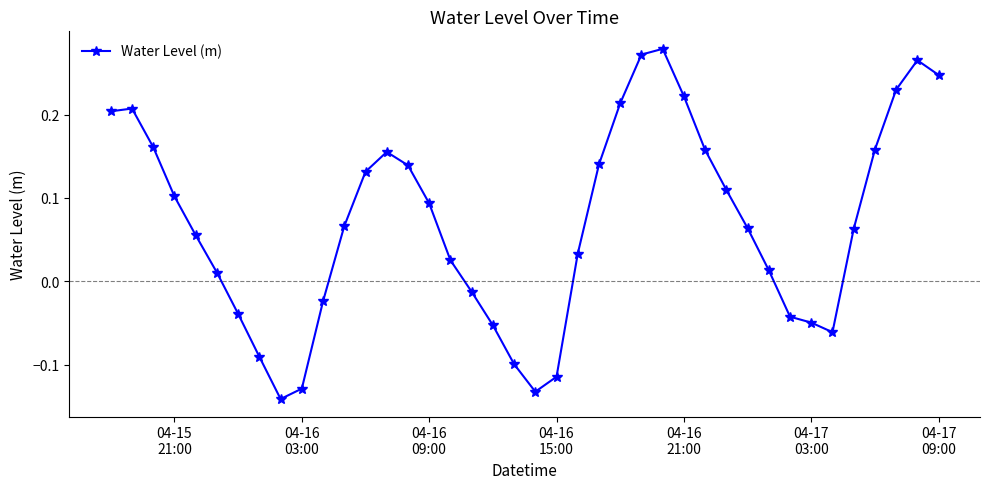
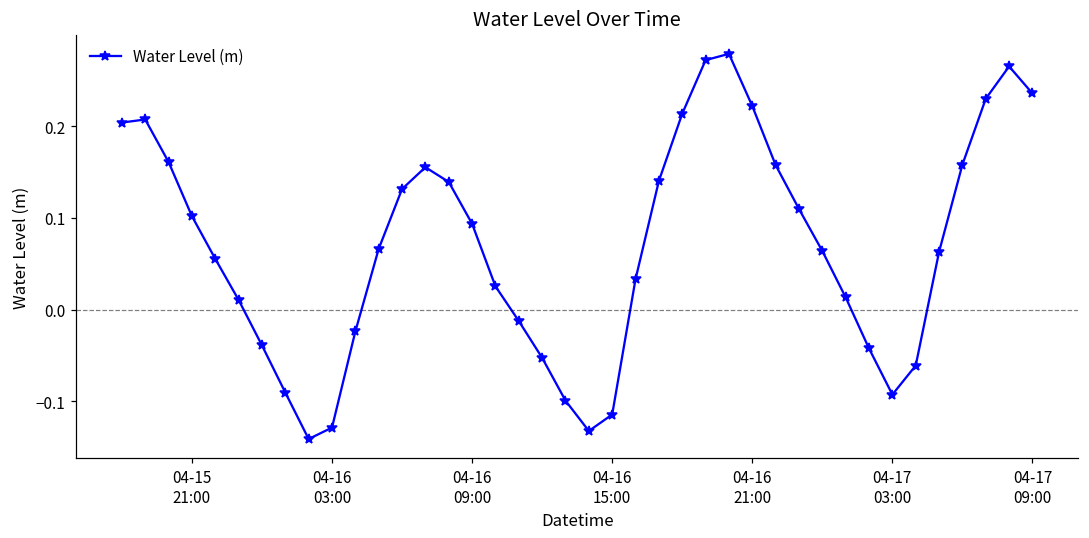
  {
    "04-15 21:00": 0.10,
    "04-16 03:00": -0.13,
    "04-16 09:00": 0.09,
    "04-16 15:00": -0.11,
    "04-16 21:00": 0.22,
-   "04-17 03:00": -0.05,
-   "04-17 09:00": 0.25
+   "04-17 03:00": -0.09,
+   "04-17 09:00": 0.24
  }
